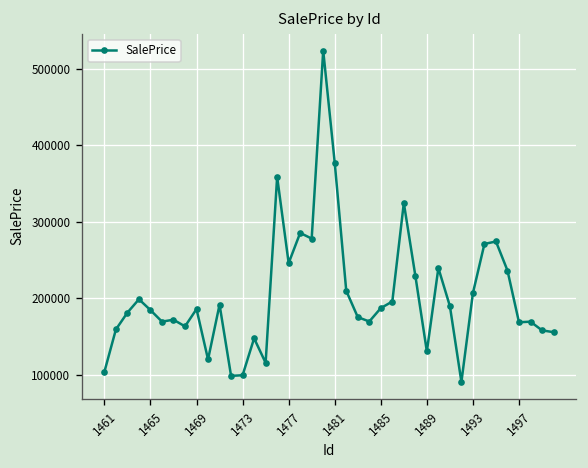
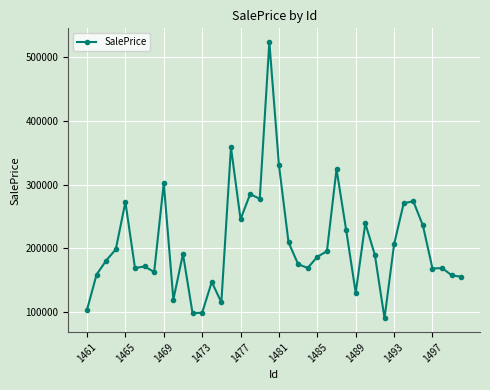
  {
    "1461": 100000,
-   "1465": 180000,
-   "1469": 190000,
+   "1465": 270000,
+   "1469": 300000,
    "1473": 100000,
    "1477": 250000,
-   "1481": 380000,
+   "1481": 330000,
    "1485": 190000,
    "1489": 130000,
    "1493": 210000,
    "1497": 170000
  }
